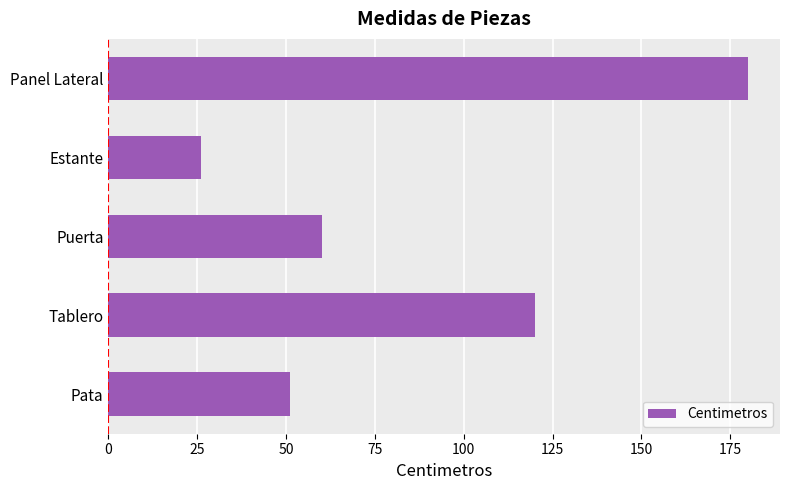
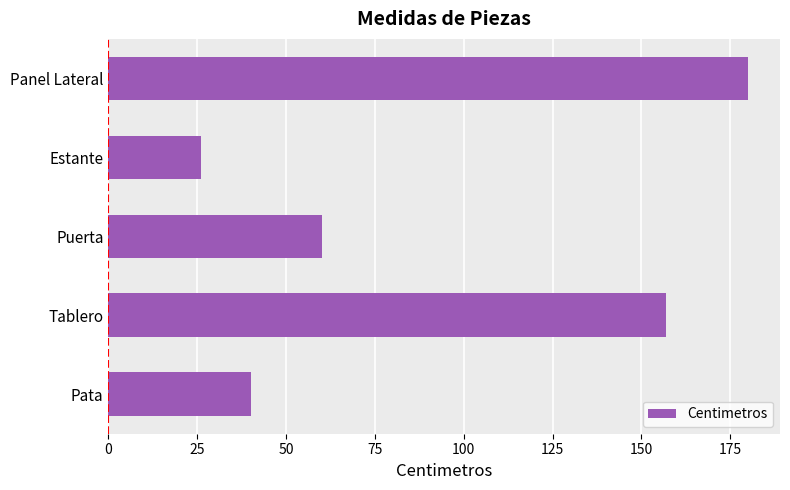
  {
    "Panel Lateral": 180,
    "Estante": 26,
    "Puerta": 60,
-   "Tablero": 120,
-   "Pata": 51
+   "Tablero": 157,
+   "Pata": 40
  }
